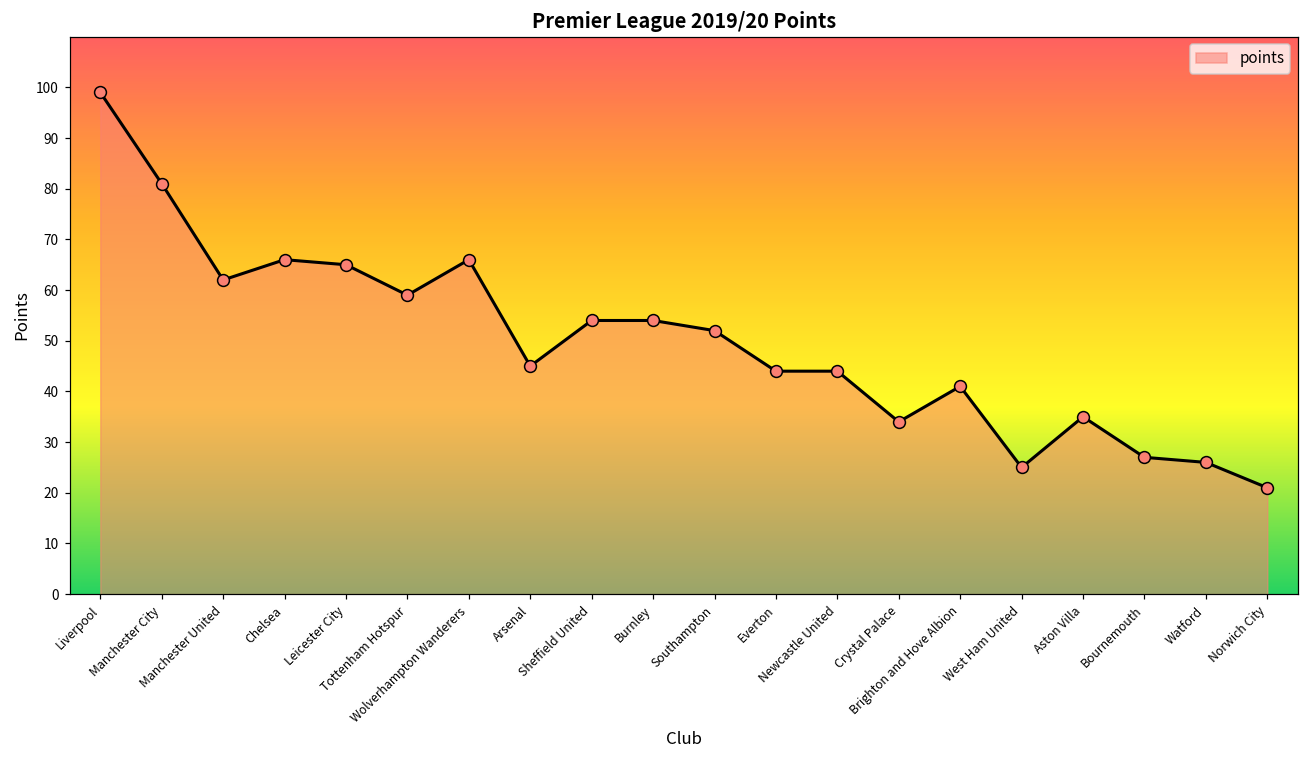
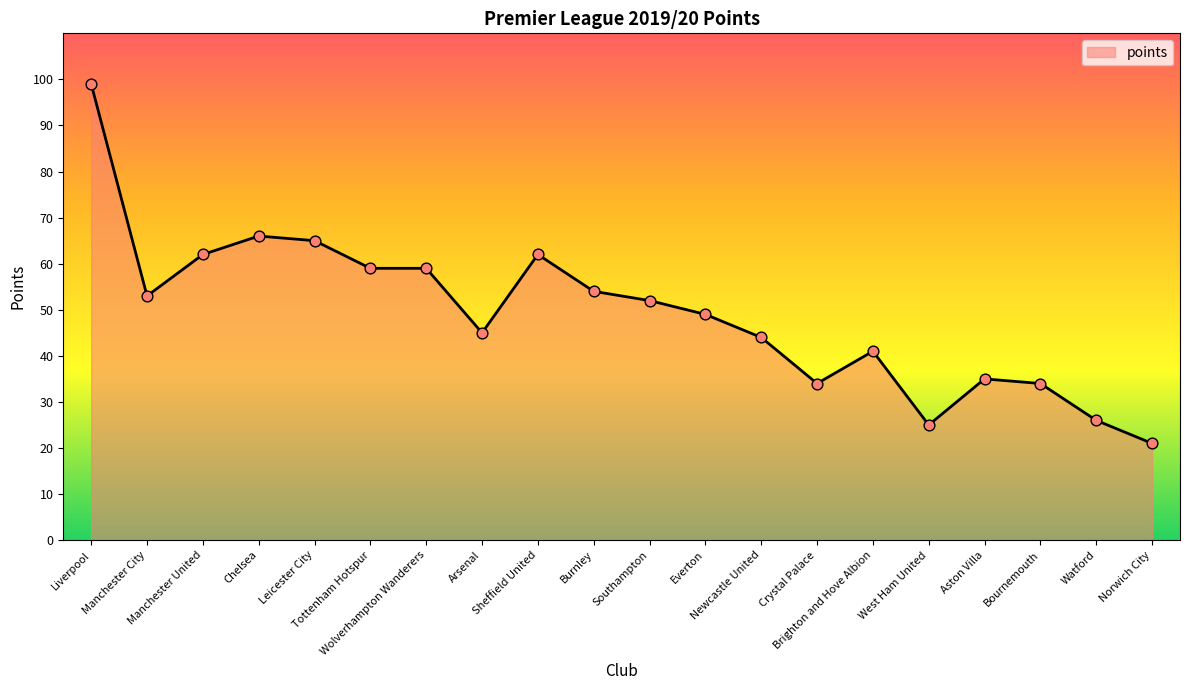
  {
    "Liverpool": 99,
-   "Manchester City": 81,
+   "Manchester City": 53,
    "Manchester United": 62,
    "Chelsea": 66,
    "Leicester City": 65,
    "Tottenham Hotspur": 59,
-   "Wolverhampton Wanderers": 66,
+   "Wolverhampton Wanderers": 59,
    "Arsenal": 45,
-   "Sheffield United": 54,
+   "Sheffield United": 62,
    "Burnley": 54,
    "Southampton": 52,
-   "Everton": 44,
+   "Everton": 49,
    "Newcastle United": 44,
    "Crystal Palace": 34,
    "Brighton and Hove Albion": 41,
    "West Ham United": 25,
    "Aston Villa": 35,
-   "Bournemouth": 27,
+   "Bournemouth": 34,
    "Watford": 26,
    "Norwich City": 21
  }
